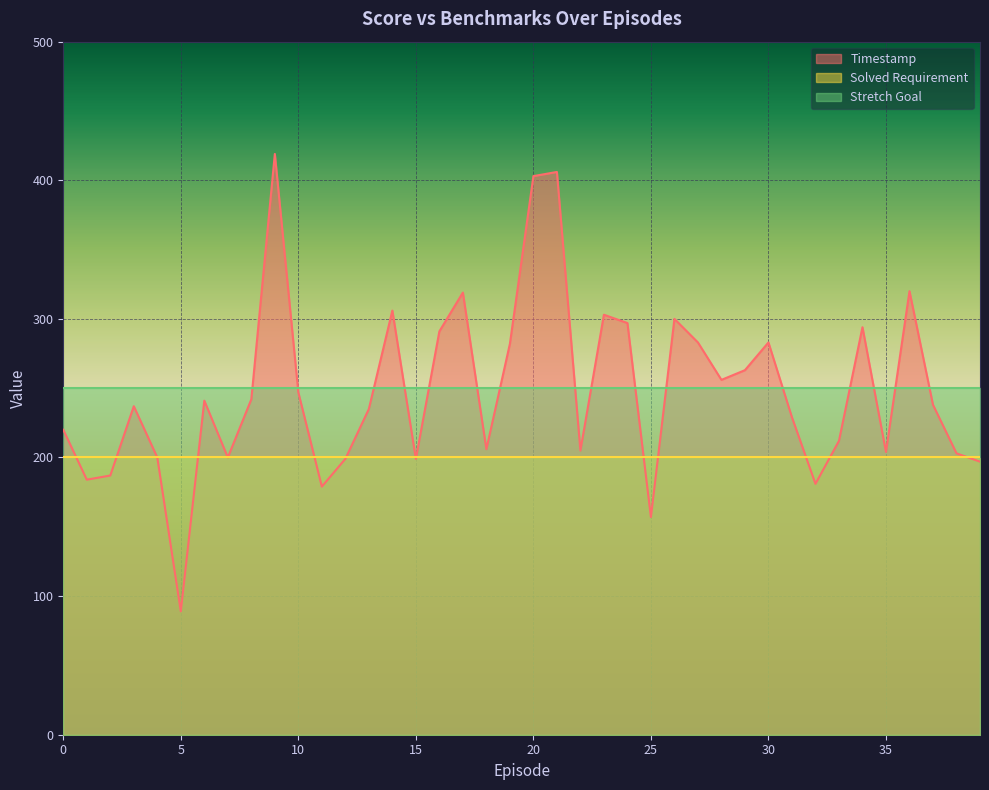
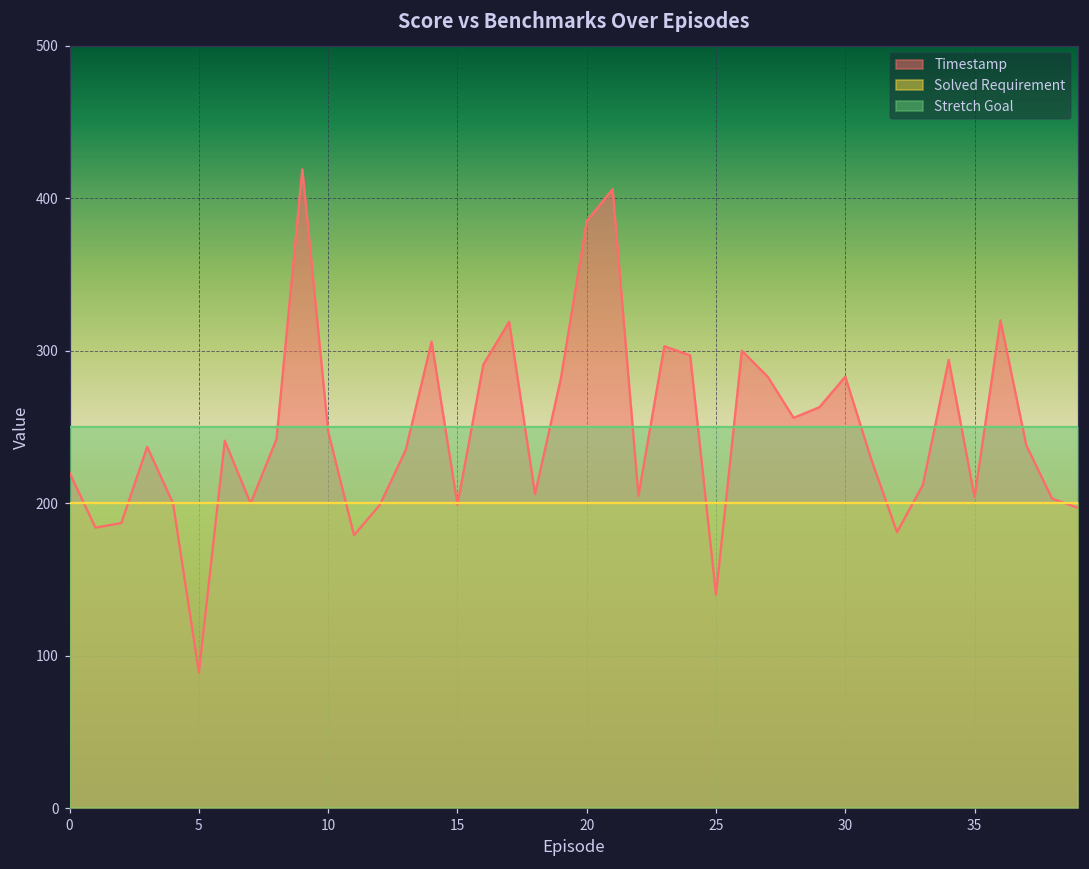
  {
    "Timestamp": {
      "0": 220,
      "5": 89,
      "10": 247,
-     "20": 403,
-     "25": 157,
+     "20": 385,
+     "25": 140,
      "30": 283,
      "35": 204
    },
    "Solved Requirement": {
      "0": 200,
      "5": 200,
      "10": 200,
      "20": 200,
      "25": 200,
      "30": 200,
      "35": 200
    },
    "Stretch Goal": {
      "0": 250,
      "5": 250,
      "10": 250,
      "15": 250,
      "20": 250,
      "25": 250,
      "30": 250,
      "35": 250
    }
  }
